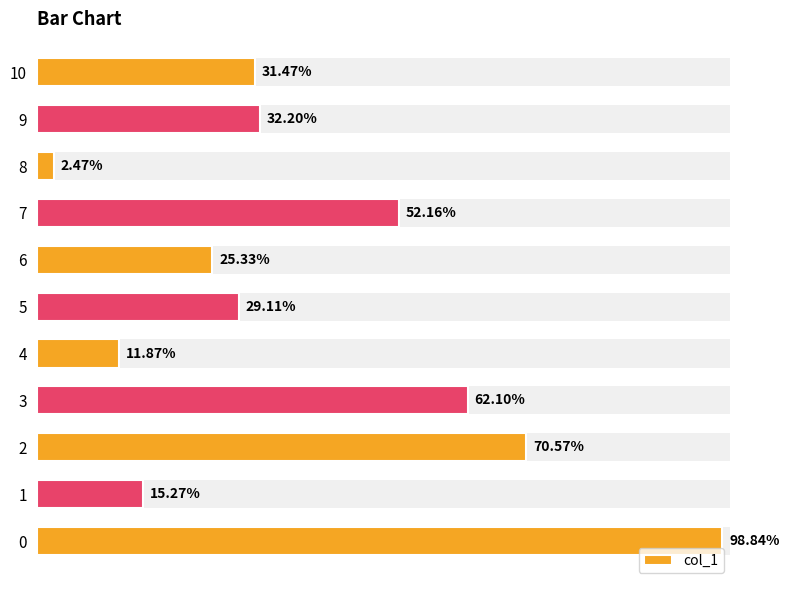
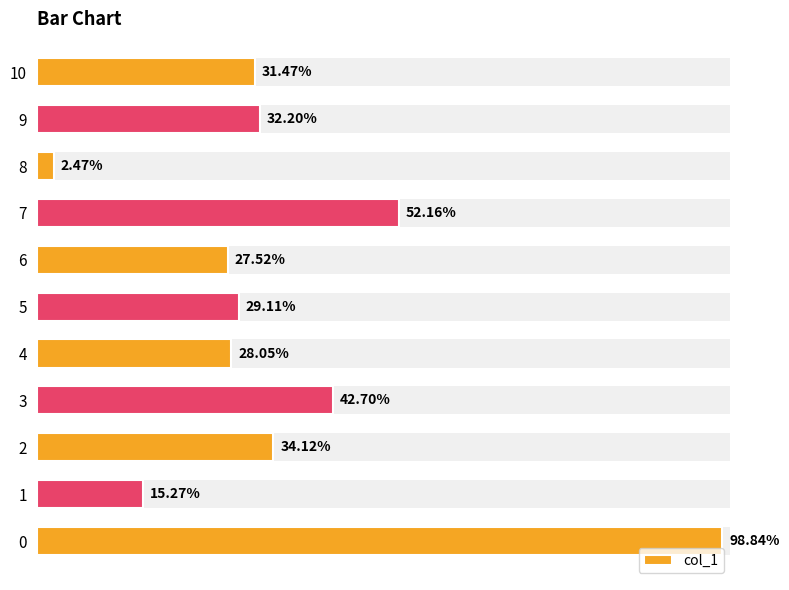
  {
    "col_1": {
-     "6": "25.33%",
-     "4": "11.87%",
-     "3": "62.10%",
-     "2": "70.57%"
+     "6": "27.52%",
+     "4": "28.05%",
+     "3": "42.70%",
+     "2": "34.12%"
    }
  }
